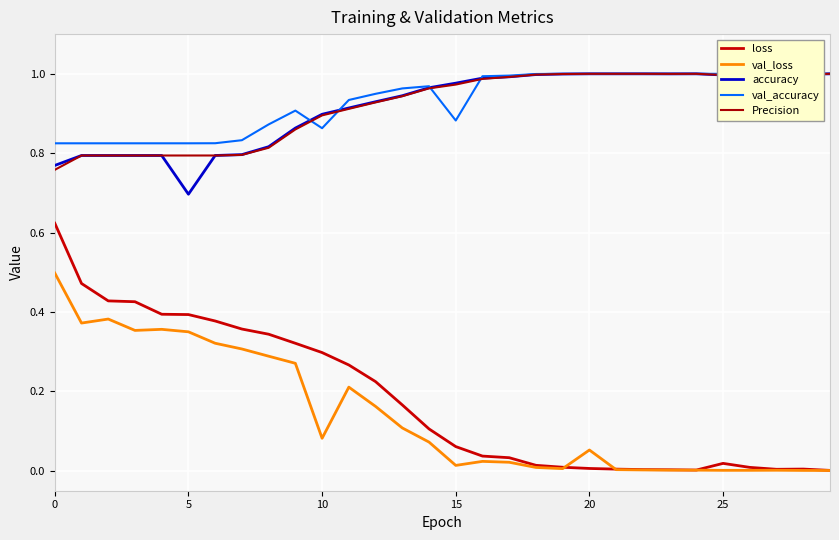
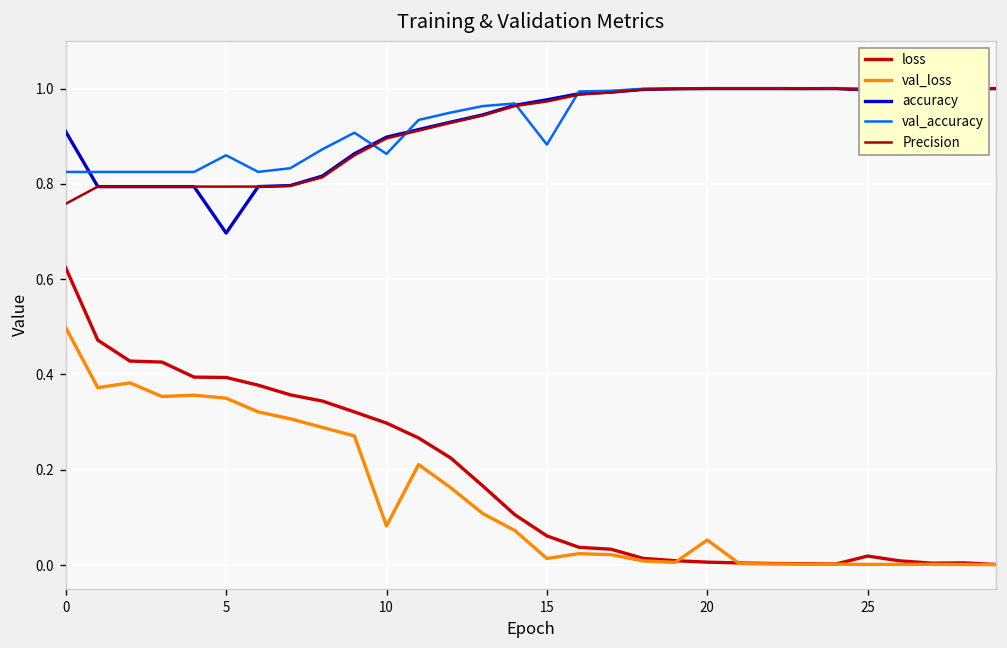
  {
    "val_loss": {
      "0": 0.50,
      "5": 0.35,
      "10": 0.08,
      "15": 0.01,
      "20": 0.05,
      "25": 0.00
    },
    "accuracy": {
-     "0": 0.77,
+     "0": 0.91,
      "5": 0.70
    },
    "val_accuracy": {
      "0": 0.83,
-     "5": 0.83,
+     "5": 0.86,
      "10": 0.86,
      "15": 0.88
    }
  }
